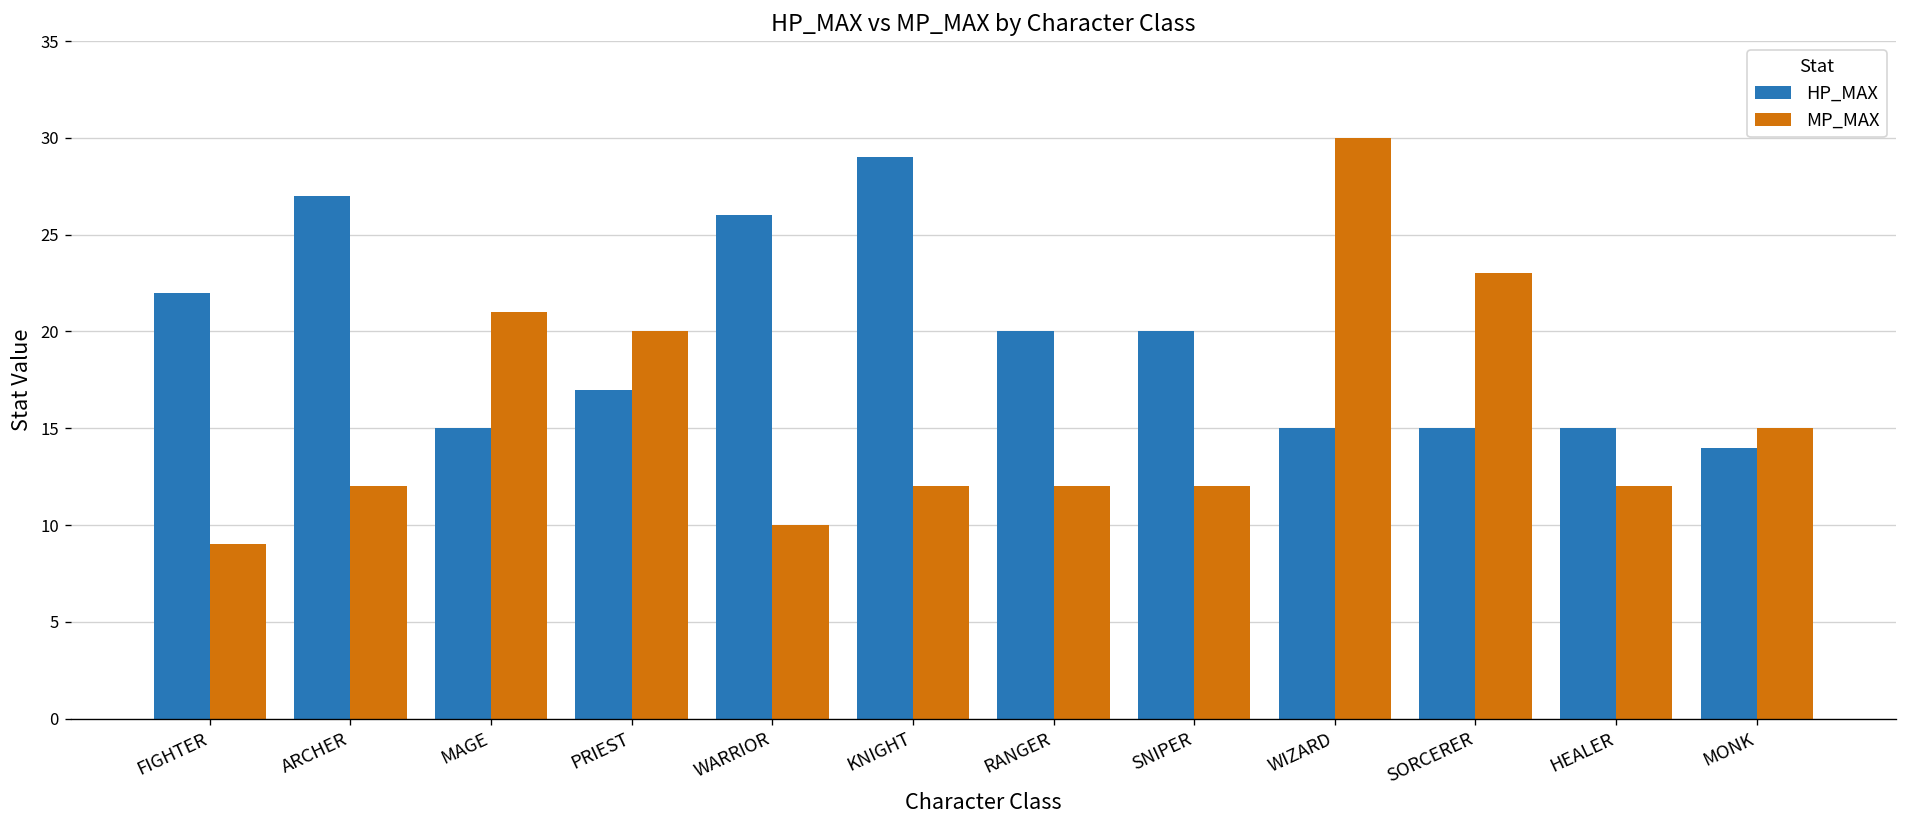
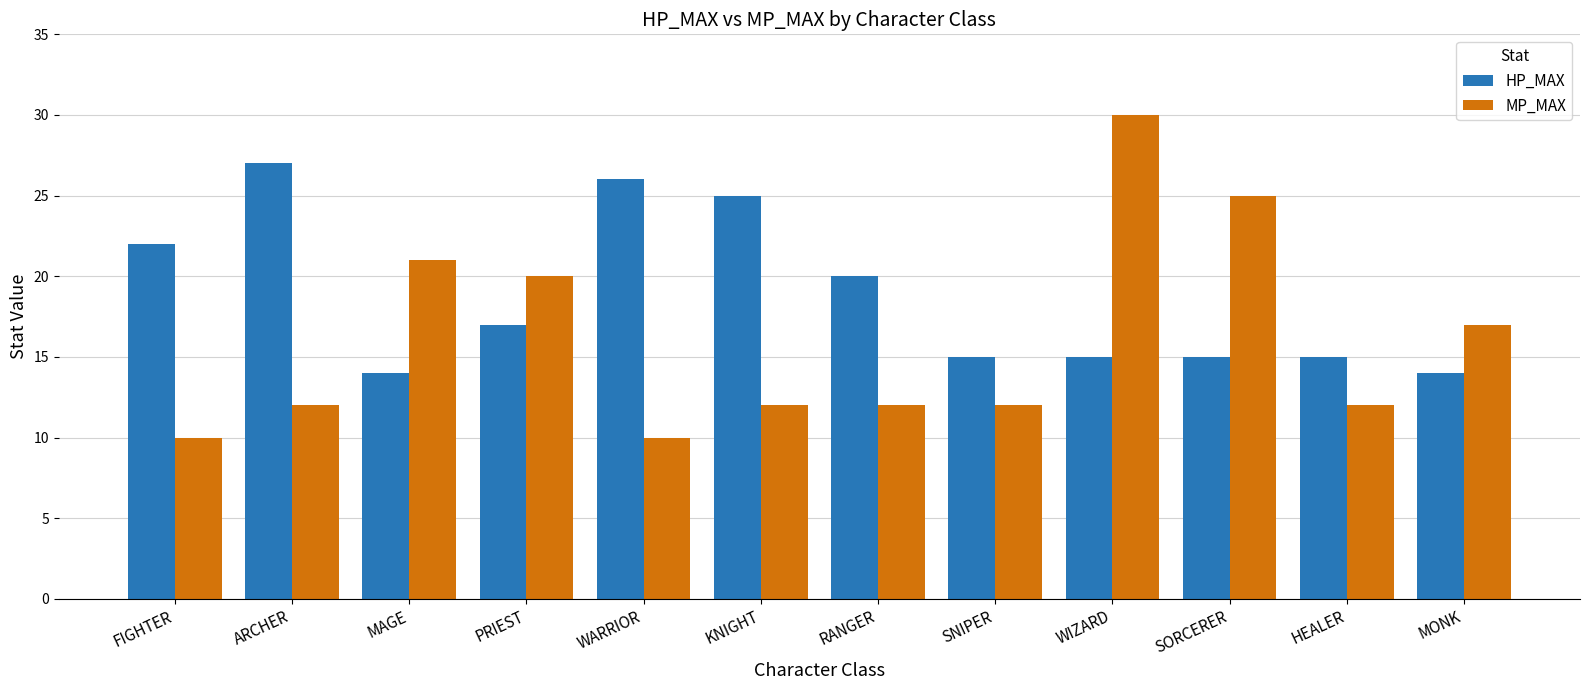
  {
    "HP_MAX": {
      "FIGHTER": 22,
      "ARCHER": 27,
-     "MAGE": 15,
+     "MAGE": 14,
      "PRIEST": 17,
      "WARRIOR": 26,
-     "KNIGHT": 29,
+     "KNIGHT": 25,
      "RANGER": 20,
-     "SNIPER": 20,
+     "SNIPER": 15,
      "WIZARD": 15,
      "SORCERER": 15,
      "HEALER": 15,
      "MONK": 14
    },
    "MP_MAX": {
-     "FIGHTER": 9,
+     "FIGHTER": 10,
      "ARCHER": 12,
      "MAGE": 21,
      "PRIEST": 20,
      "WARRIOR": 10,
      "KNIGHT": 12,
      "RANGER": 12,
      "SNIPER": 12,
      "WIZARD": 30,
-     "SORCERER": 23,
+     "SORCERER": 25,
      "HEALER": 12,
-     "MONK": 15
+     "MONK": 17
    }
  }
